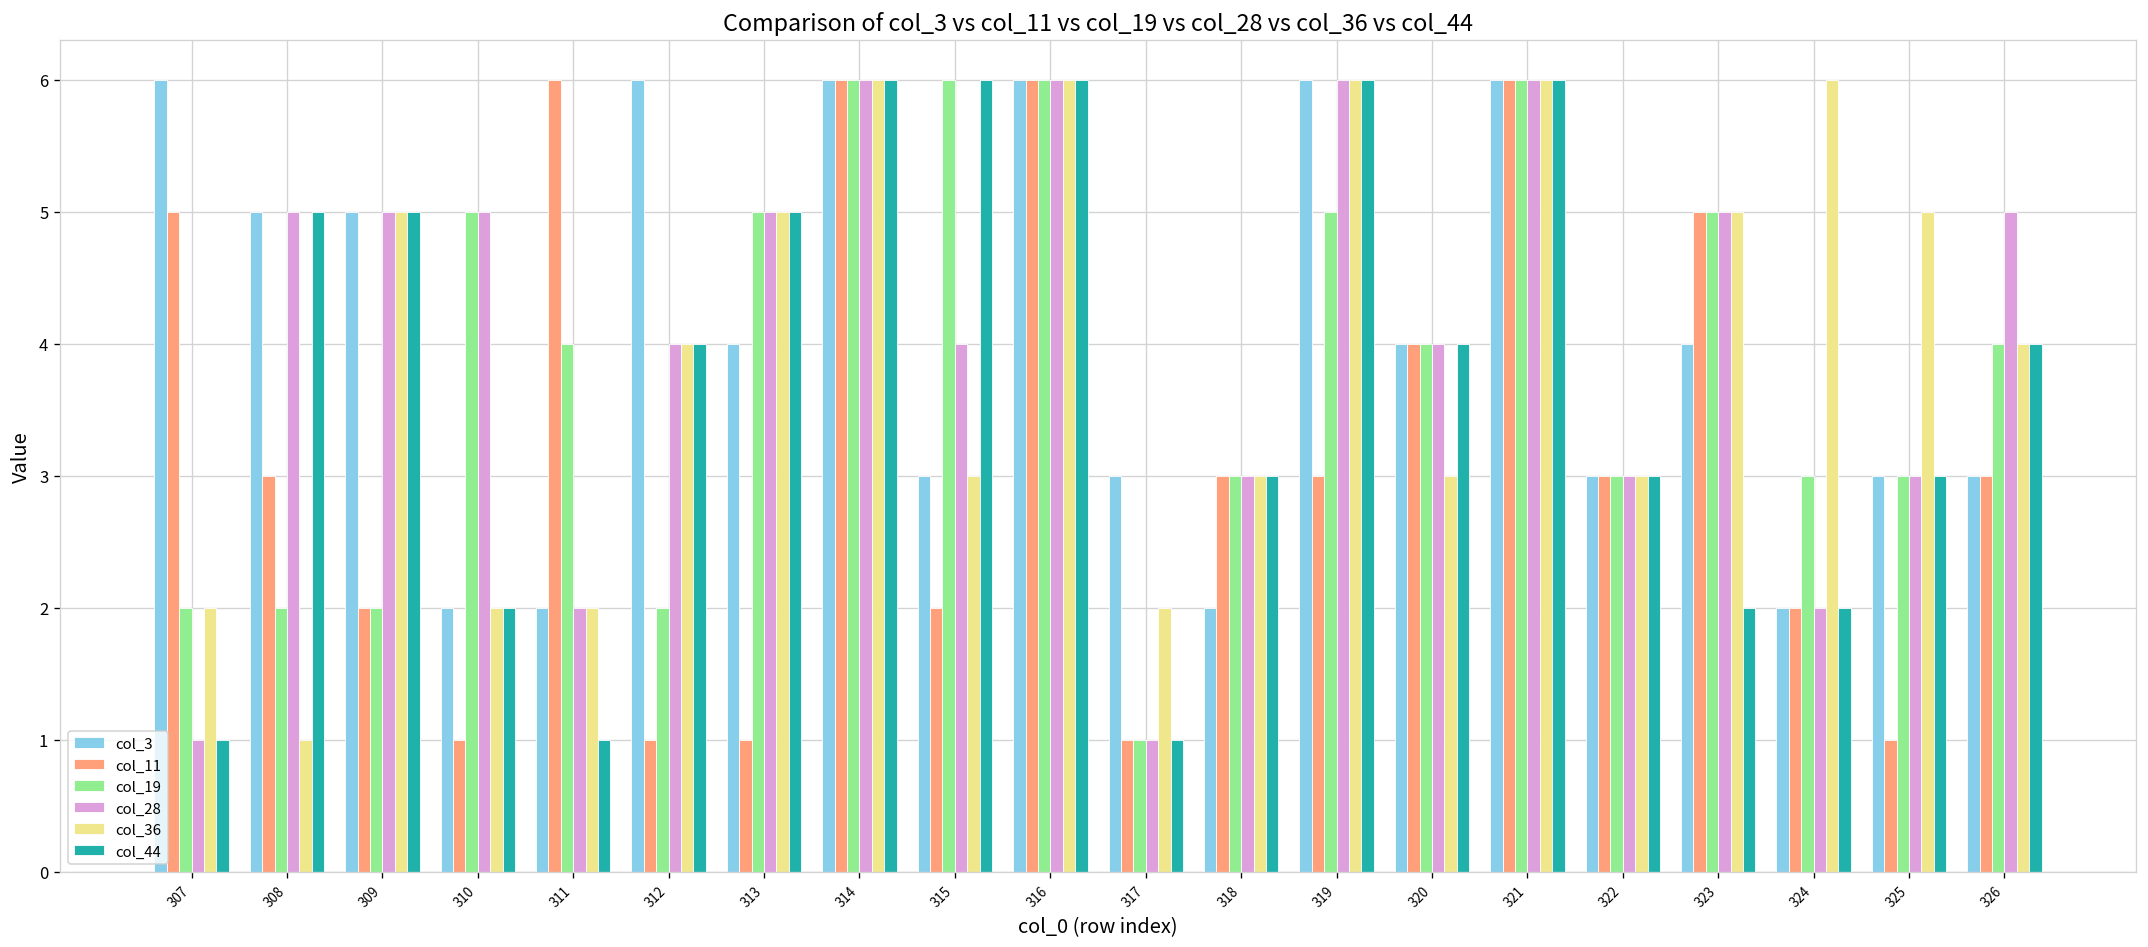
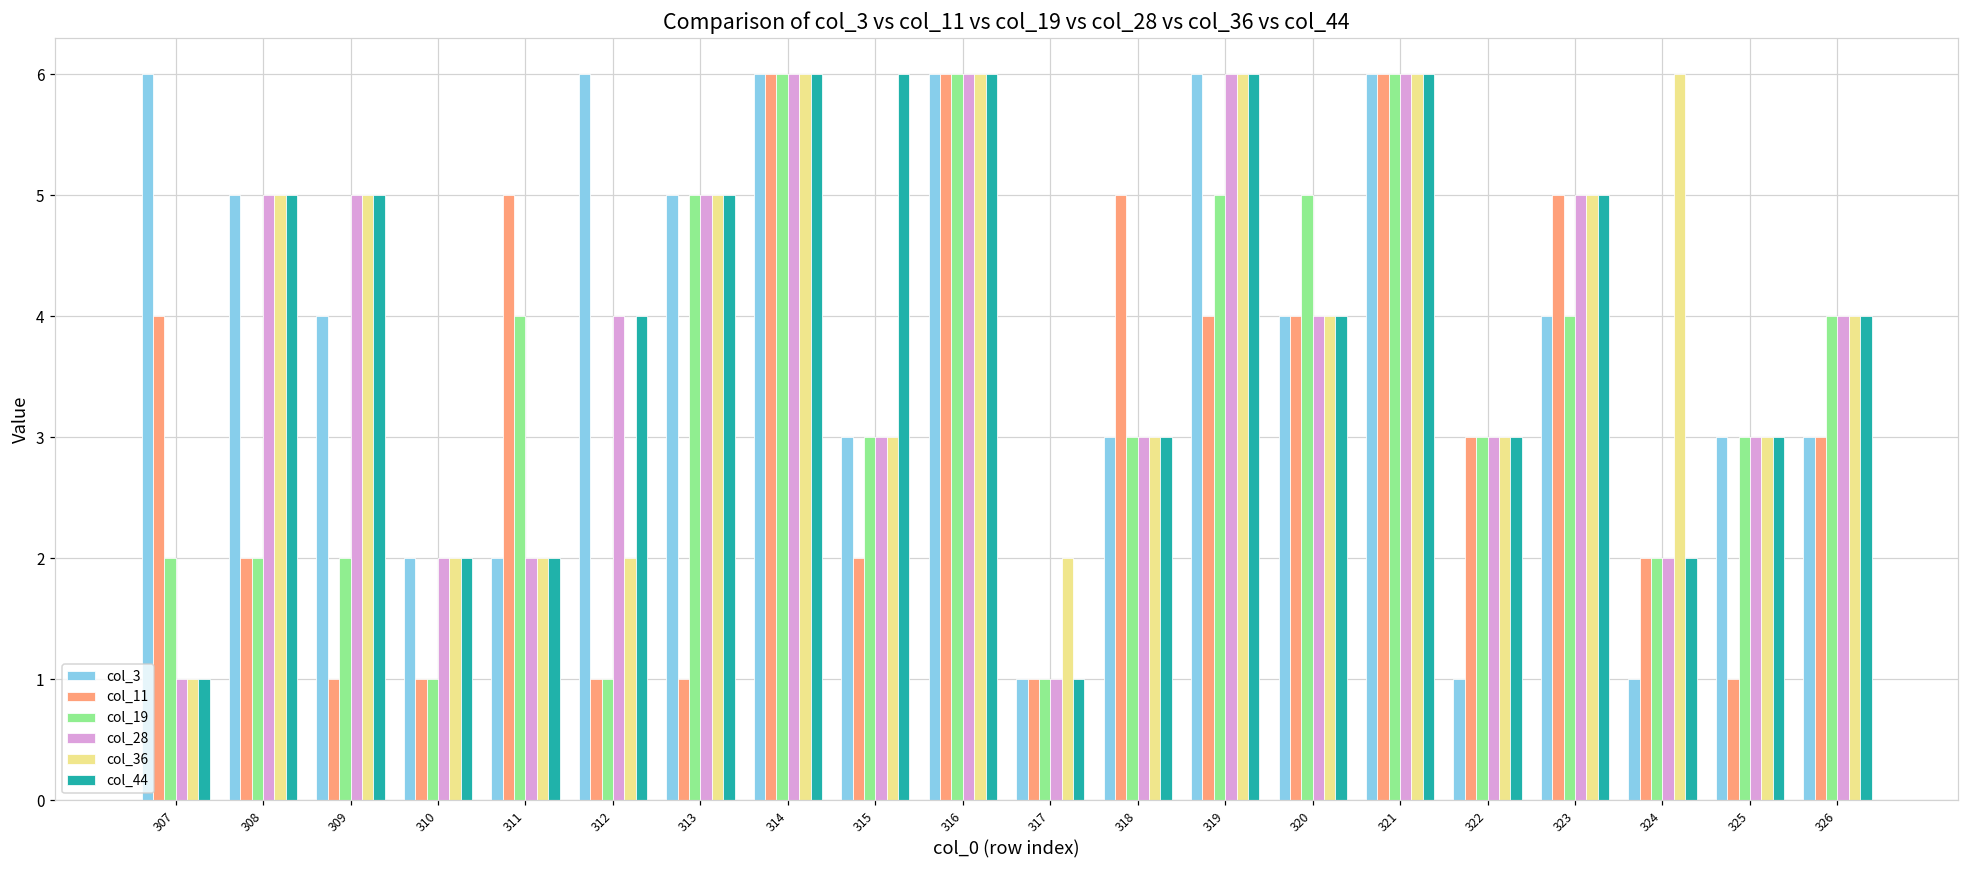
  {
    "col_3": {
      "307": 6,
      "308": 5,
-     "309": 5,
+     "309": 4,
      "310": 2,
      "311": 2,
      "312": 6,
-     "313": 4,
+     "313": 5,
      "314": 6,
      "315": 3,
      "316": 6,
-     "317": 3,
-     "318": 2,
+     "317": 1,
+     "318": 3,
      "319": 6,
      "320": 4,
      "321": 6,
-     "322": 3,
+     "322": 1,
      "323": 4,
-     "324": 2,
+     "324": 1,
      "325": 3,
      "326": 3
    },
    "col_11": {
-     "307": 5,
-     "308": 3,
-     "309": 2,
+     "307": 4,
+     "308": 2,
+     "309": 1,
      "310": 1,
-     "311": 6,
+     "311": 5,
      "312": 1,
      "313": 1,
      "314": 6,
      "315": 2,
      "316": 6,
      "317": 1,
-     "318": 3,
-     "319": 3,
+     "318": 5,
+     "319": 4,
      "320": 4,
      "321": 6,
      "322": 3,
      "323": 5,
      "324": 2,
      "325": 1,
      "326": 3
    },
    "col_19": {
      "307": 2,
      "308": 2,
      "309": 2,
-     "310": 5,
+     "310": 1,
      "311": 4,
-     "312": 2,
+     "312": 1,
      "313": 5,
      "314": 6,
-     "315": 6,
+     "315": 3,
      "316": 6,
      "317": 1,
      "318": 3,
      "319": 5,
-     "320": 4,
+     "320": 5,
      "321": 6,
      "322": 3,
-     "323": 5,
-     "324": 3,
+     "323": 4,
+     "324": 2,
      "325": 3,
      "326": 4
    },
    "col_28": {
      "307": 1,
      "308": 5,
      "309": 5,
-     "310": 5,
+     "310": 2,
      "311": 2,
      "312": 4,
      "313": 5,
      "314": 6,
-     "315": 4,
+     "315": 3,
      "316": 6,
      "317": 1,
      "318": 3,
      "319": 6,
      "320": 4,
      "321": 6,
      "322": 3,
      "323": 5,
      "324": 2,
      "325": 3,
-     "326": 5
+     "326": 4
    },
    "col_36": {
-     "307": 2,
-     "308": 1,
+     "307": 1,
+     "308": 5,
      "309": 5,
      "310": 2,
      "311": 2,
-     "312": 4,
+     "312": 2,
      "313": 5,
      "314": 6,
      "315": 3,
      "316": 6,
      "317": 2,
      "318": 3,
      "319": 6,
-     "320": 3,
+     "320": 4,
      "321": 6,
      "322": 3,
      "323": 5,
      "324": 6,
-     "325": 5,
+     "325": 3,
      "326": 4
    },
    "col_44": {
      "307": 1,
      "308": 5,
      "309": 5,
      "310": 2,
-     "311": 1,
+     "311": 2,
      "312": 4,
      "313": 5,
      "314": 6,
      "315": 6,
      "316": 6,
      "317": 1,
      "318": 3,
      "319": 6,
      "320": 4,
      "321": 6,
      "322": 3,
-     "323": 2,
+     "323": 5,
      "324": 2,
      "325": 3,
      "326": 4
    }
  }
